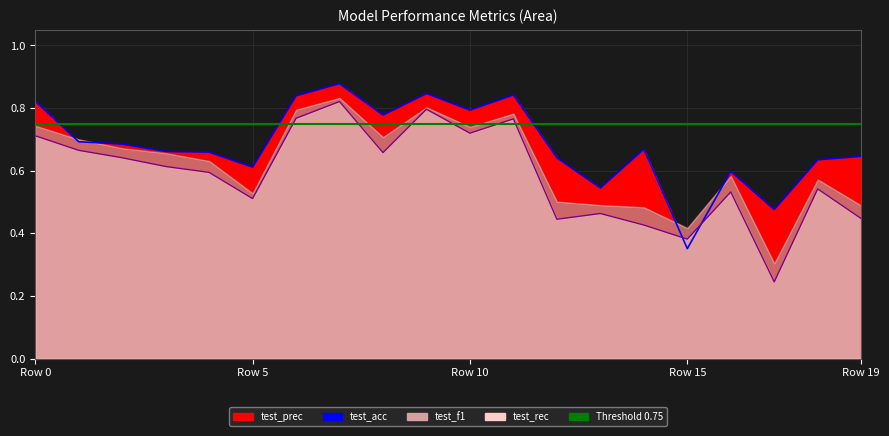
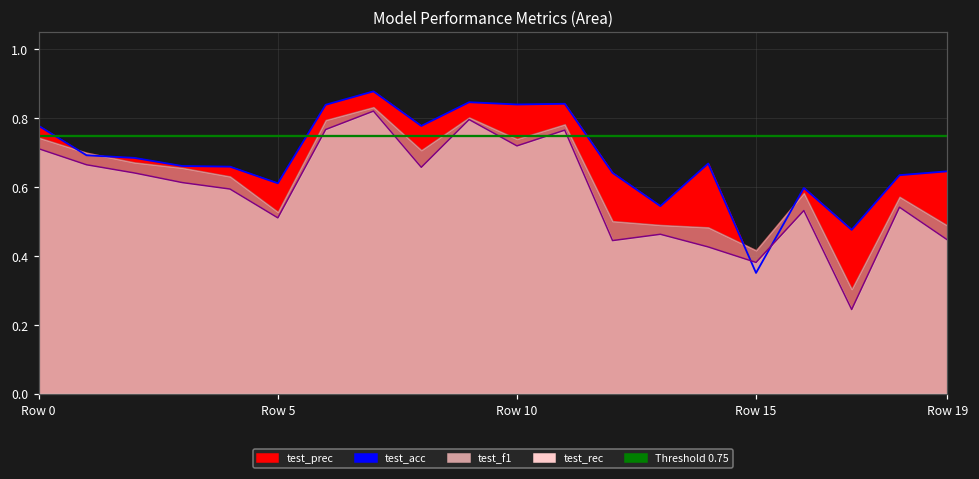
  {
    "test_prec": {
-     "Row 0": 0.82,
+     "Row 0": 0.78,
      "Row 5": 0.61,
-     "Row 10": 0.79,
+     "Row 10": 0.84,
      "Row 15": 0.35,
      "Row 19": 0.65
    }
  }
